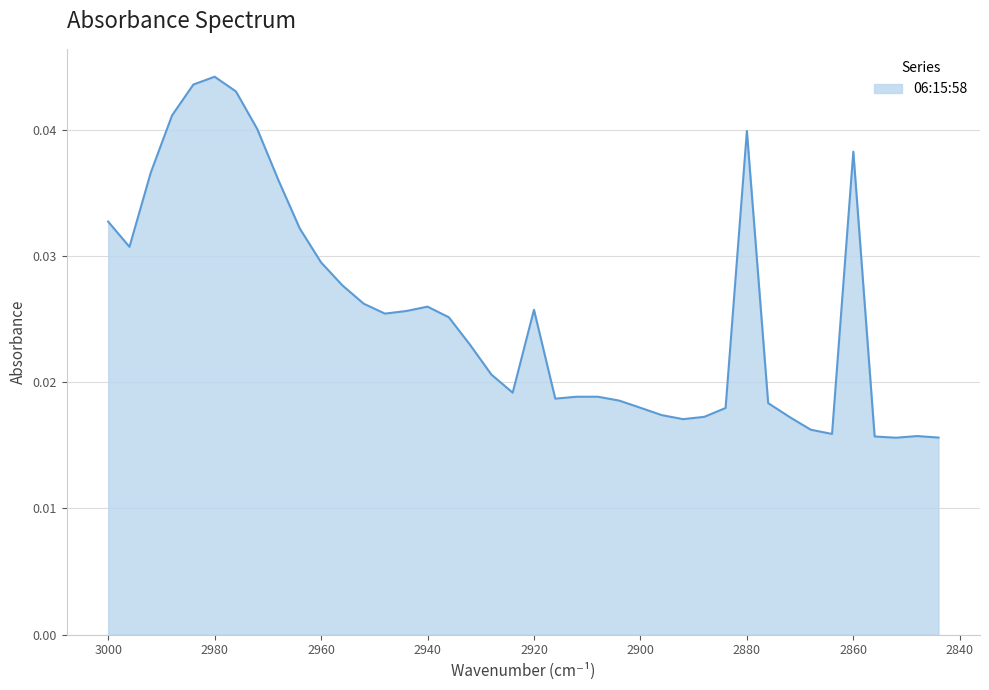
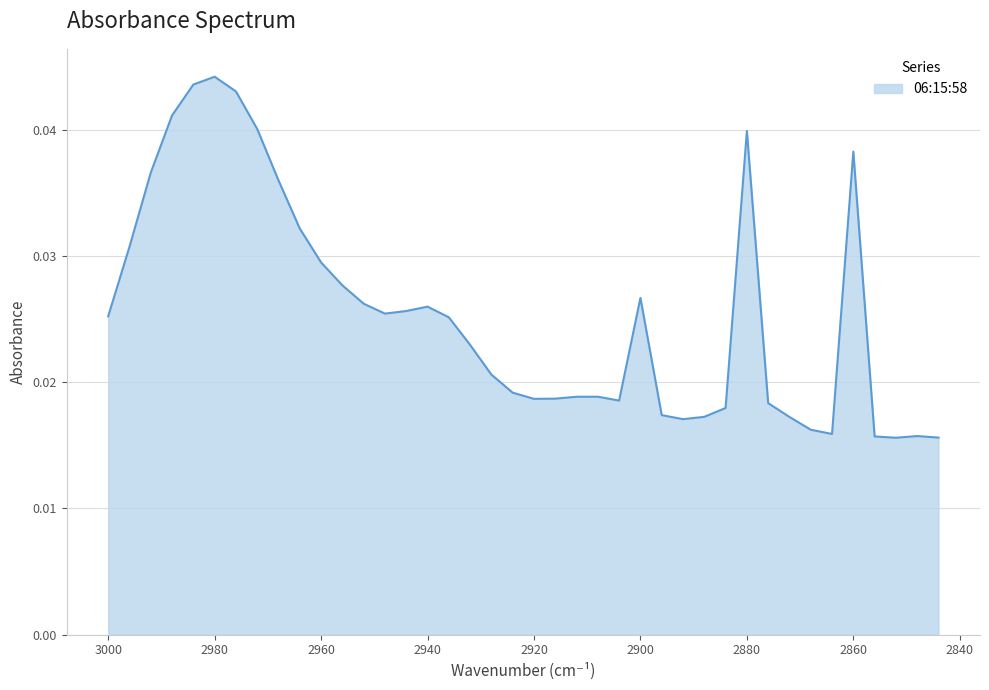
  {
-   "3000": 0.0328,
+   "3000": 0.0252,
    "2980": 0.0442,
    "2960": 0.0295,
    "2940": 0.0260,
-   "2920": 0.0258,
-   "2900": 0.0180,
+   "2920": 0.0187,
+   "2900": 0.0267,
    "2880": 0.0399,
    "2860": 0.0383
  }
